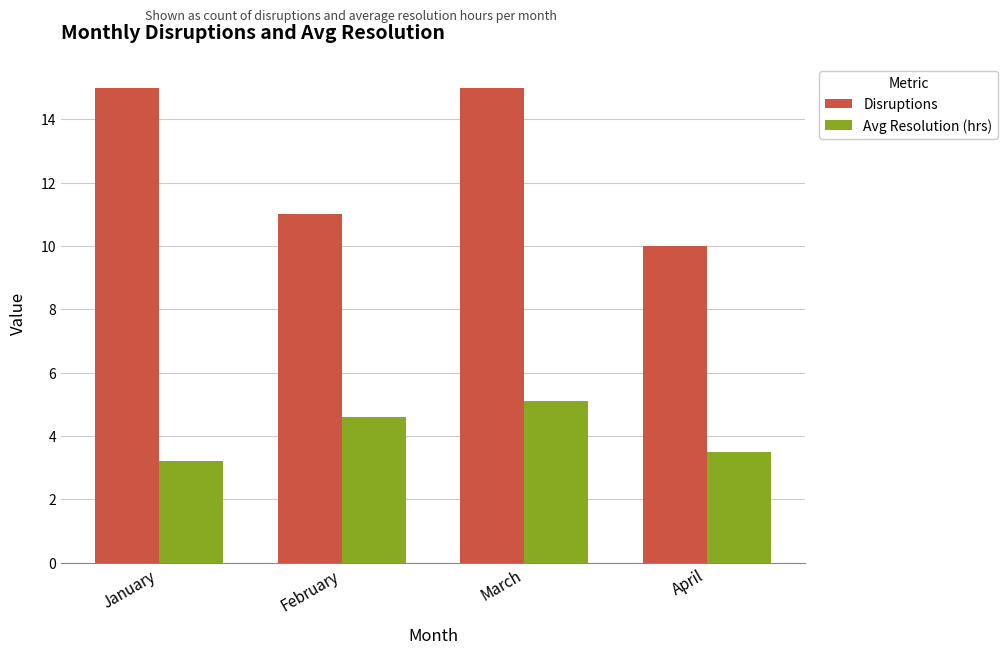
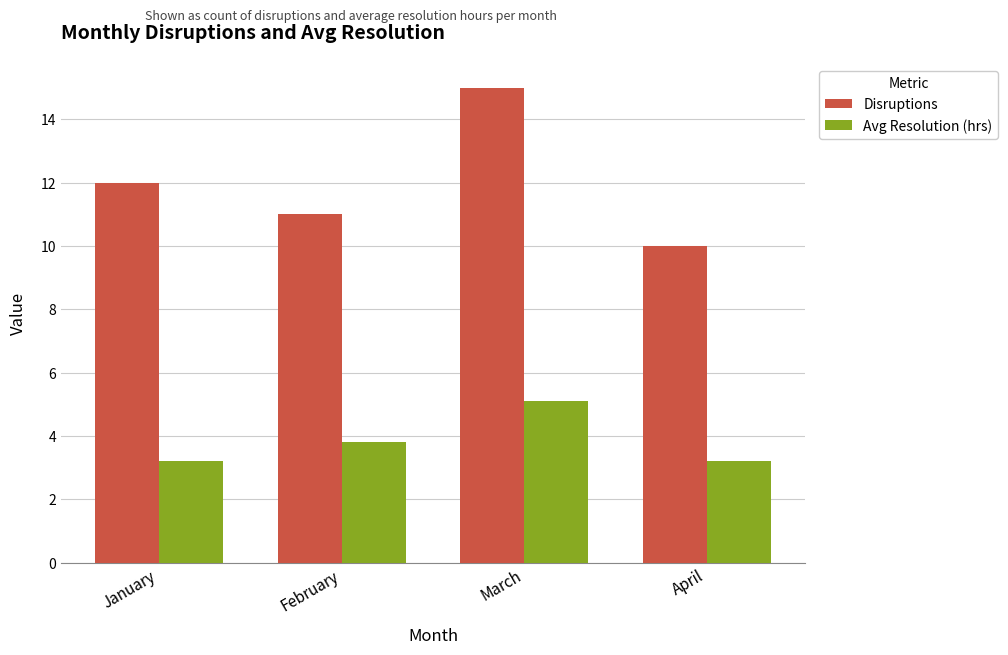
  {
    "Disruptions": {
-     "January": 15,
+     "January": 12,
      "February": 11,
      "March": 15,
      "April": 10
    },
    "Avg Resolution (hrs)": {
      "January": 3.2,
-     "February": 4.6,
+     "February": 3.8,
      "March": 5.1,
-     "April": 3.5
+     "April": 3.2
    }
  }
